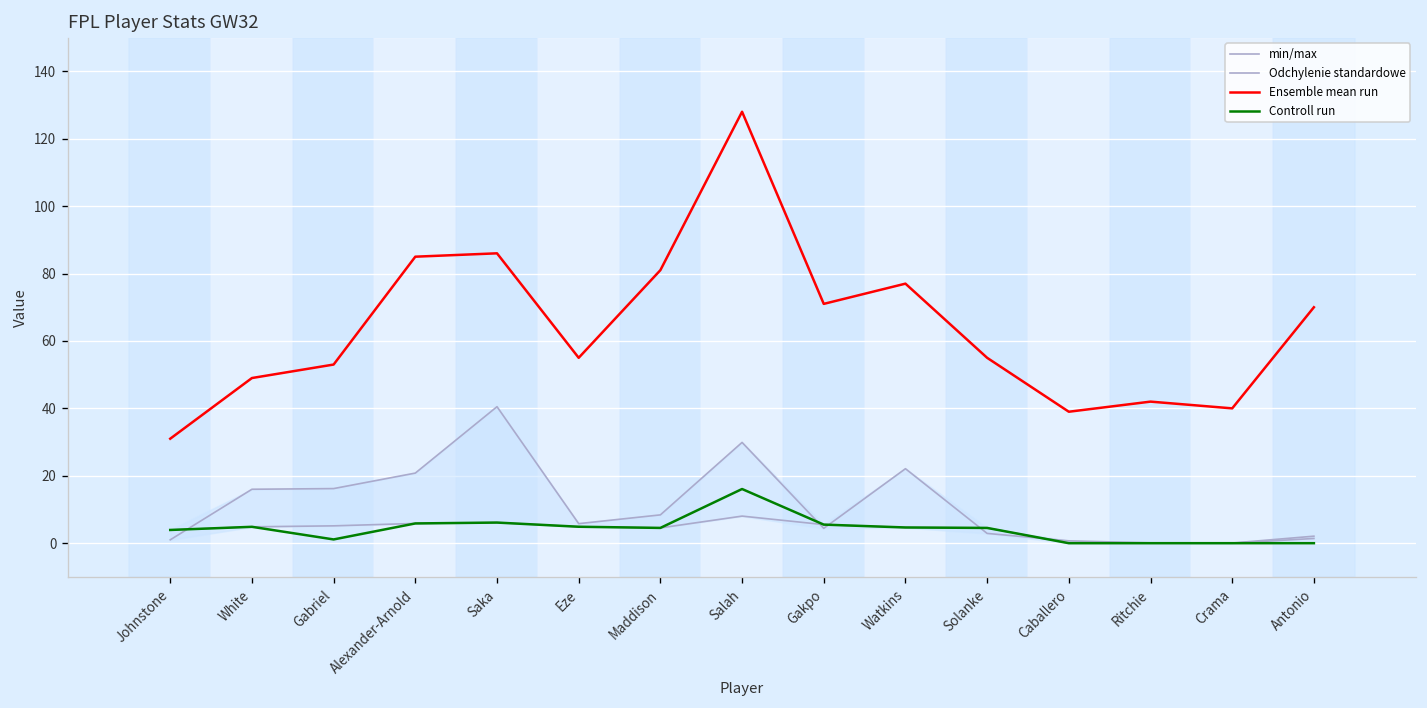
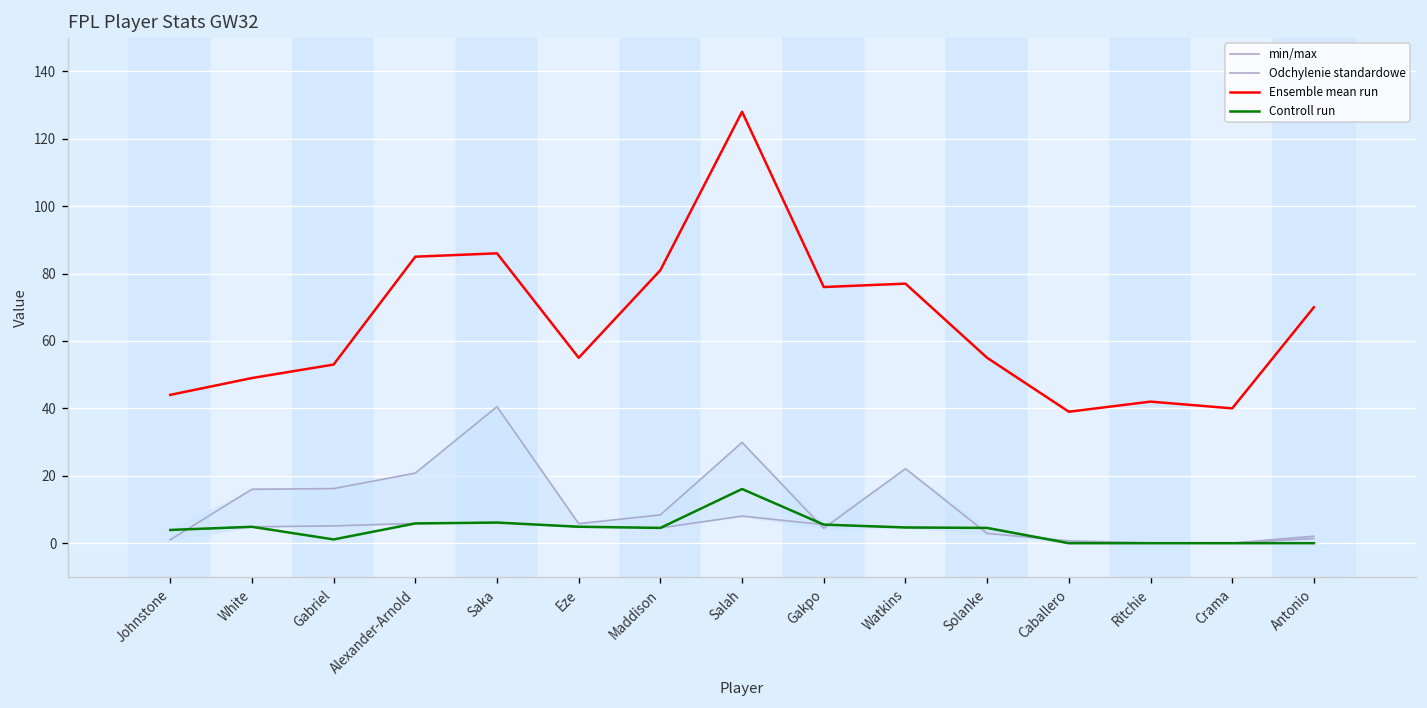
  {
    "Ensemble mean run": {
-     "Johnstone": 31,
+     "Johnstone": 44,
      "White": 49,
      "Gabriel": 53,
      "Alexander-Arnold": 85,
      "Saka": 86,
      "Eze": 55,
      "Maddison": 81,
      "Salah": 128,
-     "Gakpo": 71,
+     "Gakpo": 76,
      "Watkins": 77,
      "Solanke": 55,
      "Caballero": 39,
      "Ritchie": 42,
      "Crama": 40,
      "Antonio": 70
    },
    "Controll run": {
      "Gabriel": 1,
      "Salah": 16,
      "Antonio": 0
    }
  }
